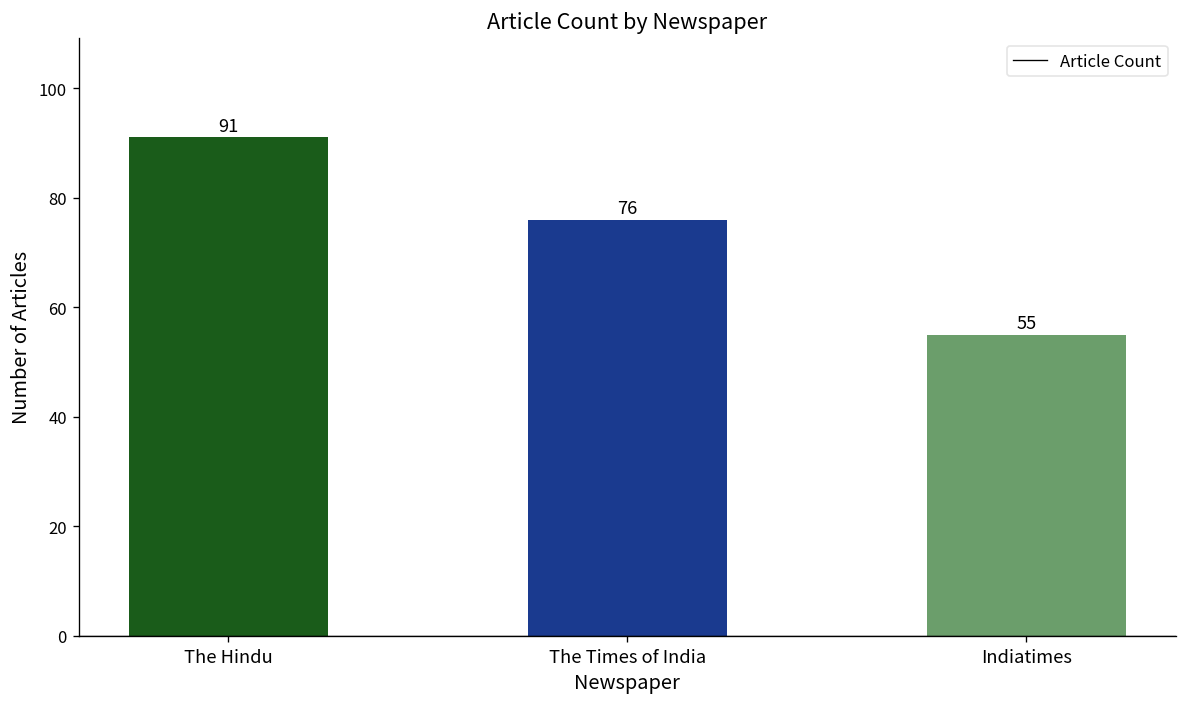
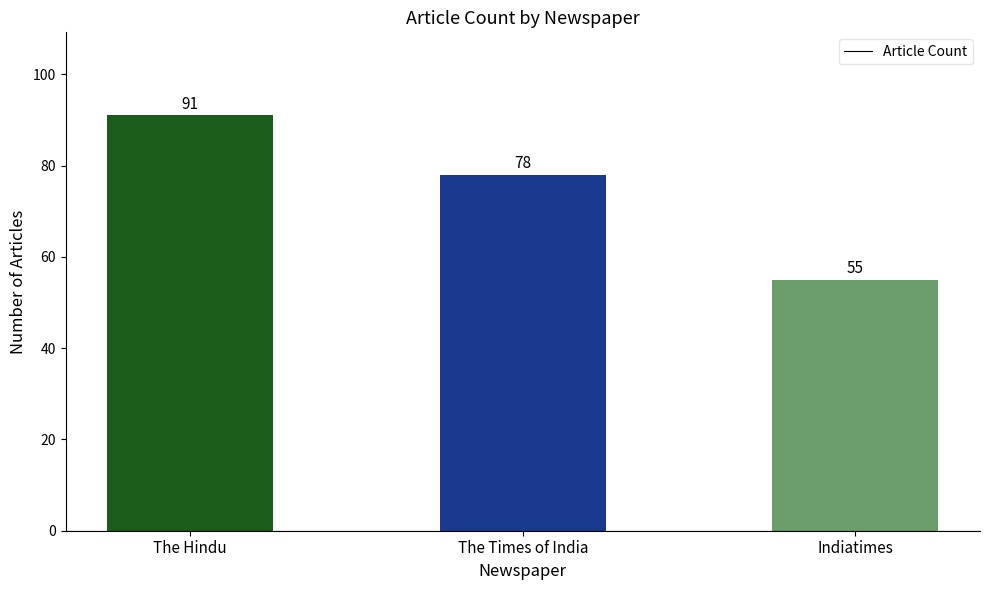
  {
    "The Hindu": 91,
-   "The Times of India": 76,
+   "The Times of India": 78,
    "Indiatimes": 55
  }
